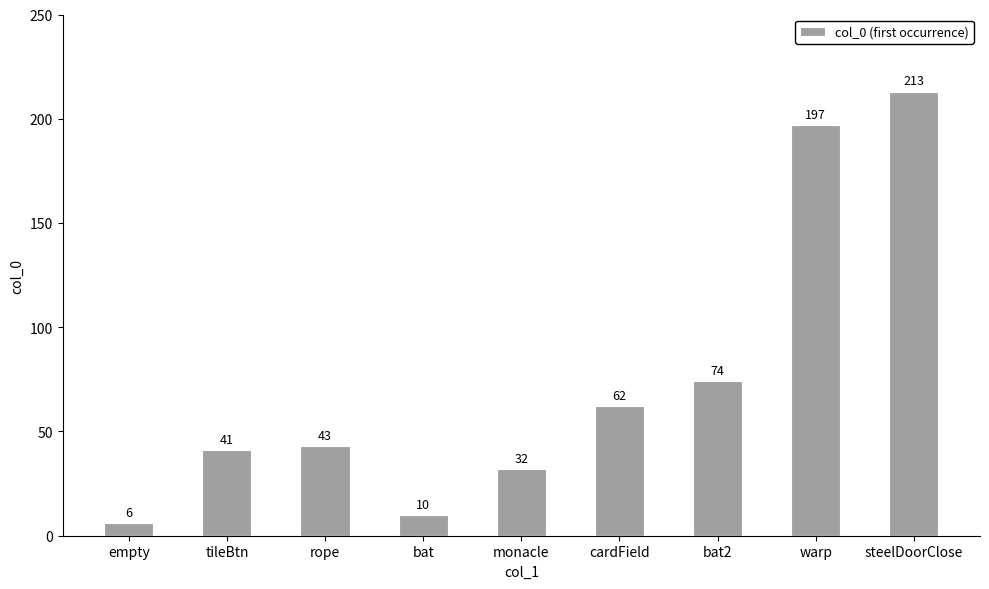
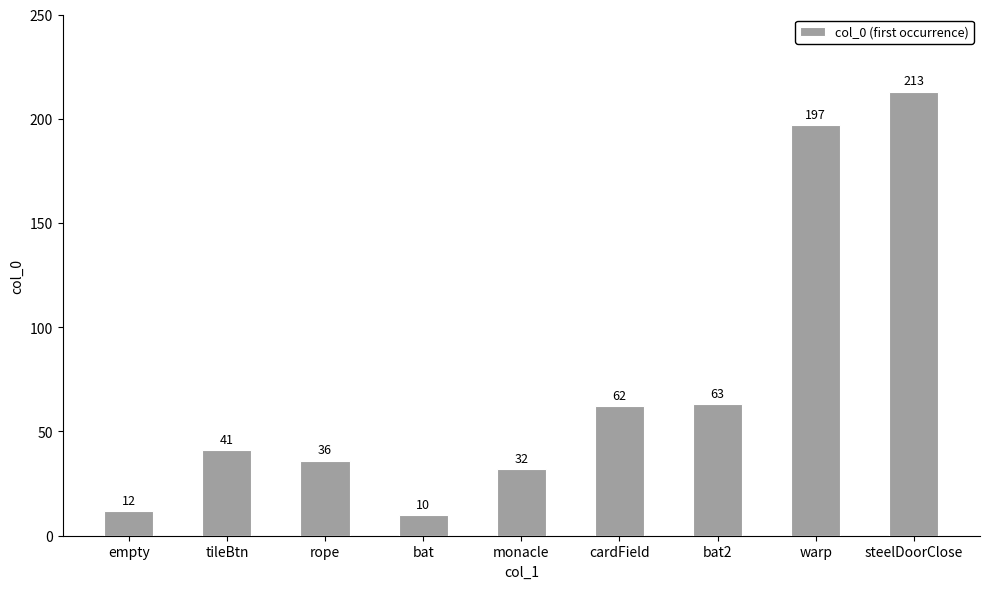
  {
-   "empty": 6,
+   "empty": 12,
    "tileBtn": 41,
-   "rope": 43,
+   "rope": 36,
    "bat": 10,
    "monacle": 32,
    "cardField": 62,
-   "bat2": 74,
+   "bat2": 63,
    "warp": 197,
    "steelDoorClose": 213
  }
